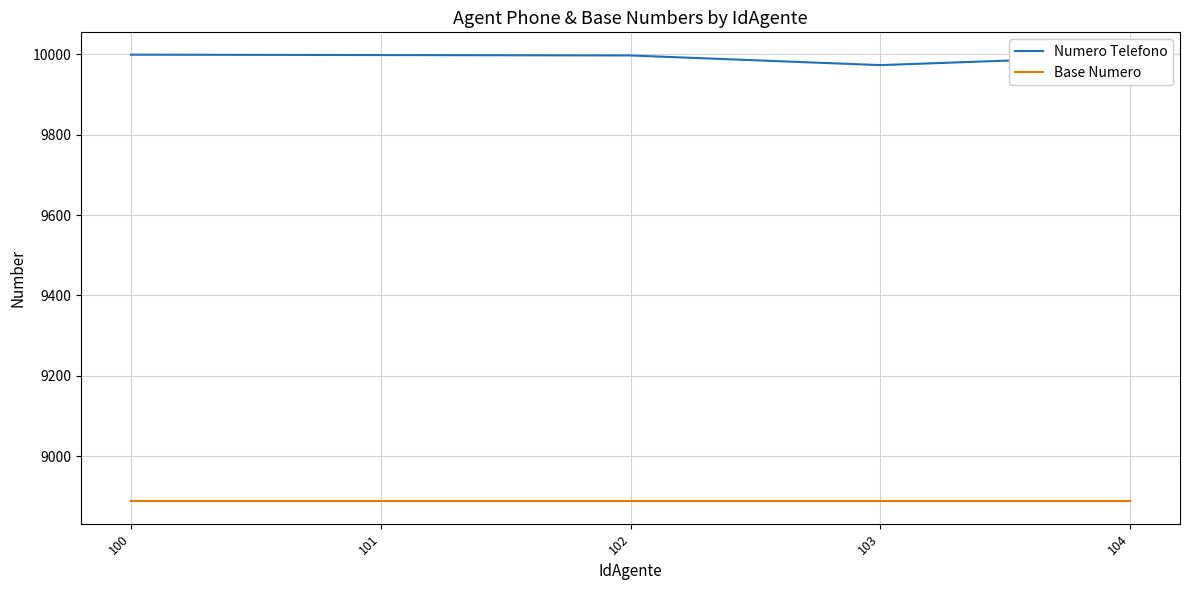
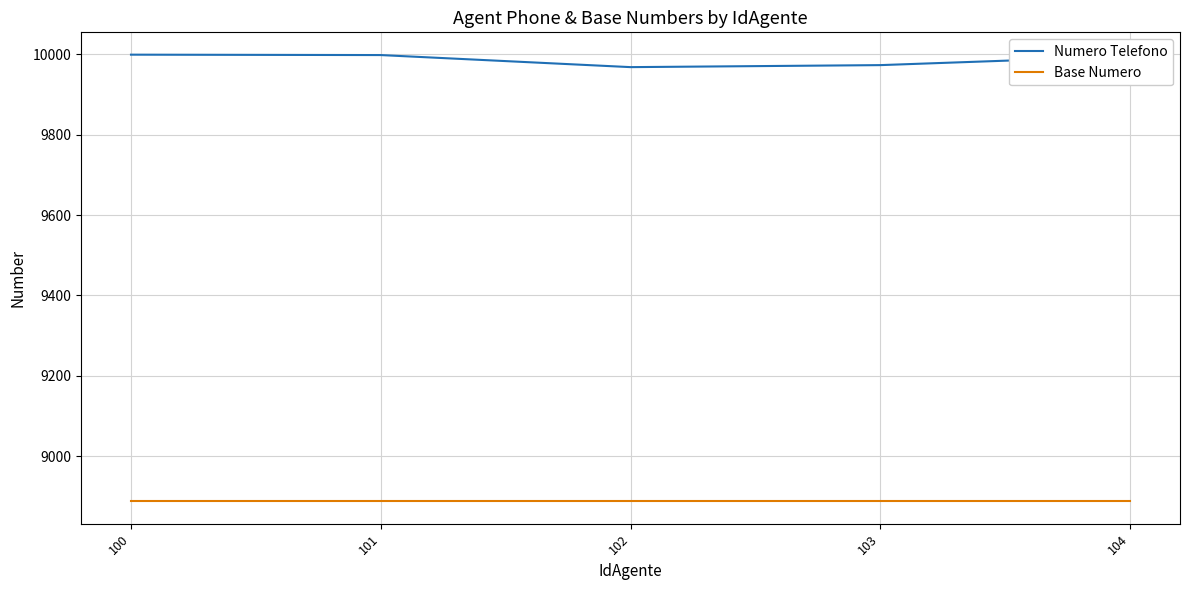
  {
    "Numero Telefono": {
      "100": 10000,
      "101": 10000,
-     "102": 10000,
+     "102": 9970,
      "103": 9970
    },
    "Base Numero": {
      "100": 8890,
      "101": 8890,
      "102": 8890,
      "103": 8890,
      "104": 8890
    }
  }
